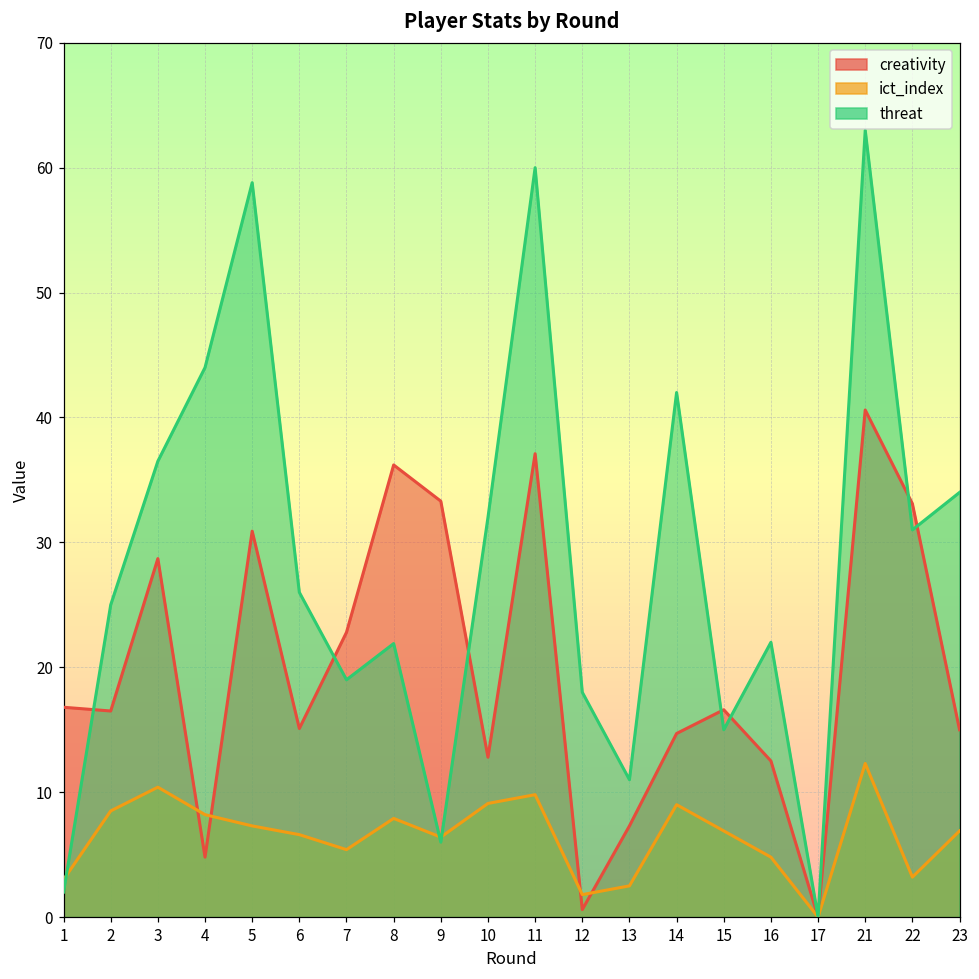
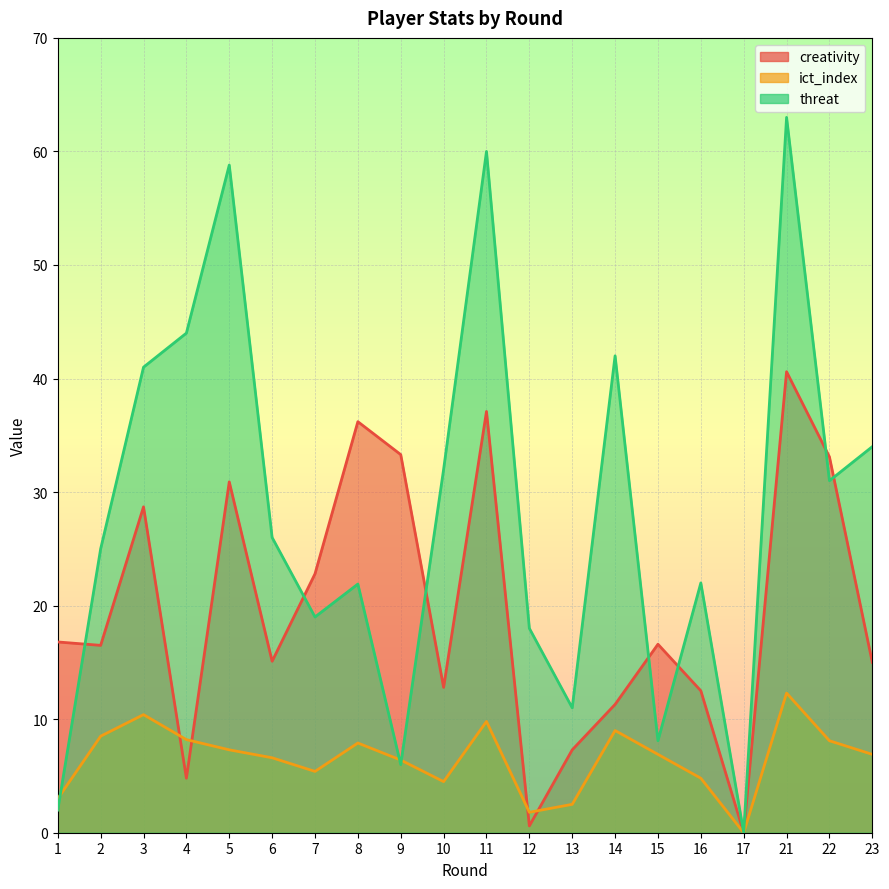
  {
    "creativity": {
      "1": 16.8,
      "2": 16.5,
      "3": 28.7,
      "4": 4.8,
      "5": 30.9,
      "6": 15.1,
      "7": 22.8,
      "8": 36.2,
      "9": 33.3,
      "10": 12.8,
      "11": 37.1,
      "12": 0.6,
      "13": 7.3,
-     "14": 14.7,
+     "14": 11.3,
      "15": 16.6,
      "16": 12.5,
      "21": 40.6,
      "22": 33.1,
      "23": 15.0
    },
    "ict_index": {
      "1": 3.0,
      "2": 8.5,
      "3": 10.4,
      "4": 8.2,
      "5": 7.3,
      "6": 6.6,
      "7": 5.4,
      "8": 7.9,
      "9": 6.4,
-     "10": 9.1,
+     "10": 4.5,
      "11": 9.8,
      "12": 1.8,
      "13": 2.5,
      "14": 9.0,
      "15": 6.9,
      "16": 4.8,
      "21": 12.3,
-     "22": 3.2,
+     "22": 8.1,
      "23": 6.9
    },
    "threat": {
      "1": 2.0,
      "2": 25.0,
-     "3": 36.5,
+     "3": 41.0,
      "4": 44.0,
      "5": 58.8,
      "6": 26.0,
      "7": 19.0,
      "8": 21.9,
      "9": 6.0,
      "10": 32.0,
      "11": 60.0,
      "12": 18.0,
      "13": 11.0,
      "14": 42.0,
-     "15": 15.0,
+     "15": 8.1,
      "16": 22.0,
      "21": 63.0,
      "22": 31.0,
      "23": 34.0
    }
  }
